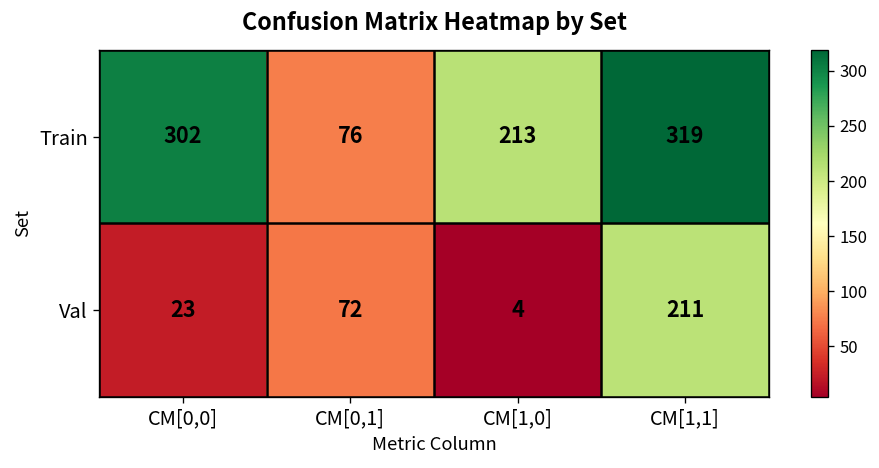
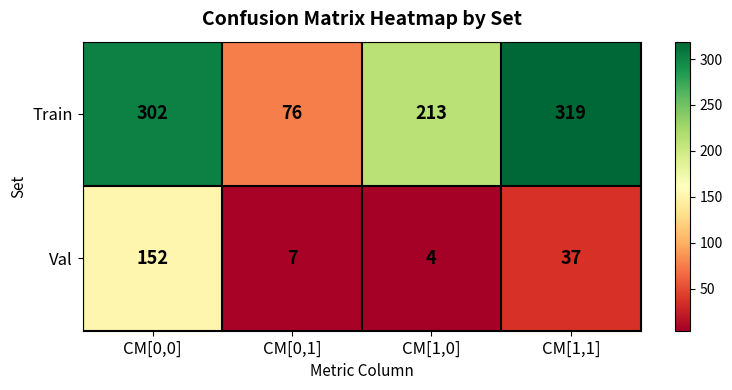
  {
    "Train": {
      "CM[0,0]": 302,
      "CM[0,1]": 76,
      "CM[1,0]": 213,
      "CM[1,1]": 319
    },
    "Val": {
-     "CM[0,0]": 23,
-     "CM[0,1]": 72,
+     "CM[0,0]": 152,
+     "CM[0,1]": 7,
      "CM[1,0]": 4,
-     "CM[1,1]": 211
+     "CM[1,1]": 37
    }
  }
